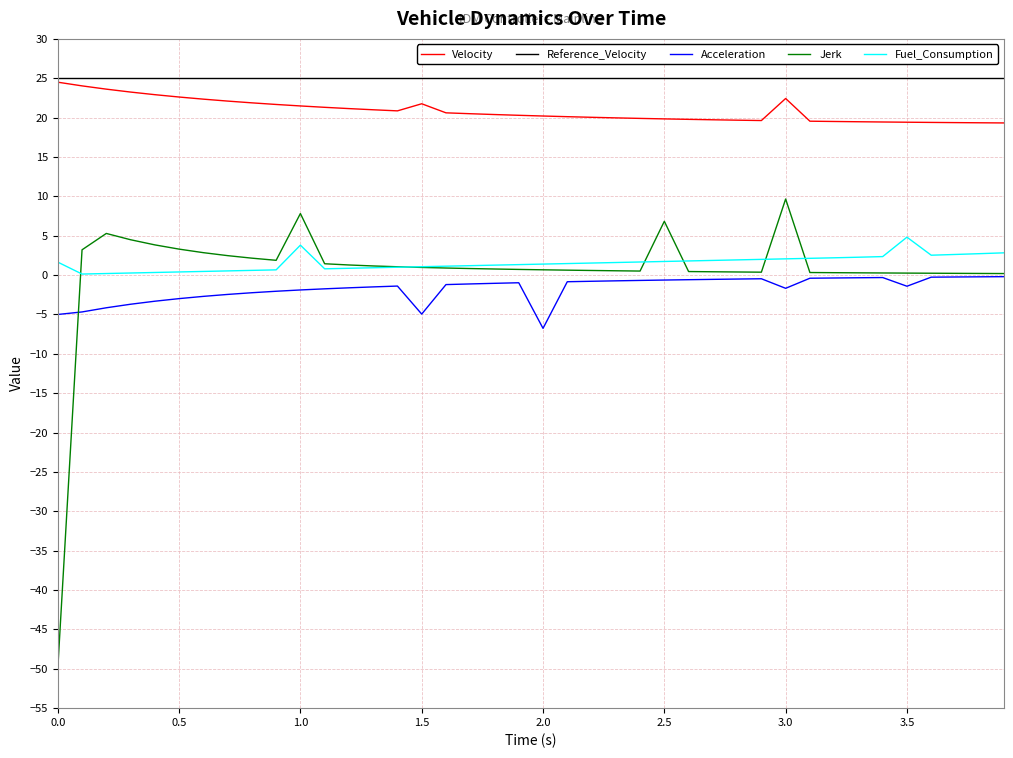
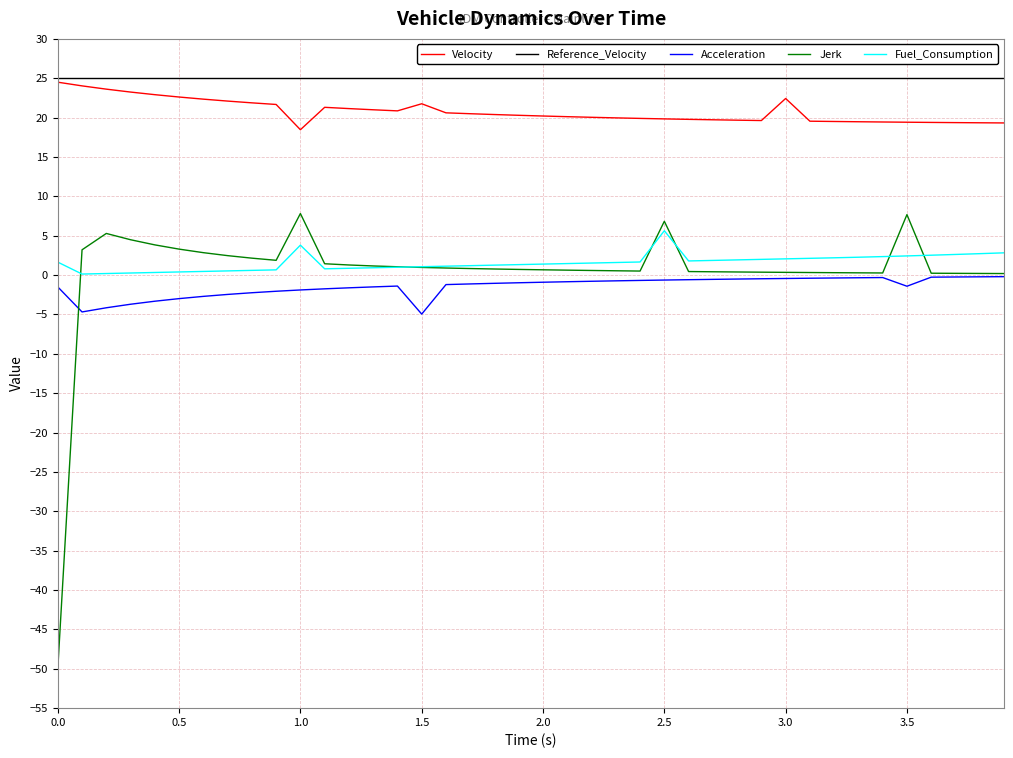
  {
    "Velocity": {
      "0.0": 25,
      "0.5": 23,
-     "1.0": 21,
+     "1.0": 18,
      "1.5": 22,
      "2.0": 20,
      "2.5": 20,
      "3.0": 22,
      "3.5": 19
    },
    "Reference_Velocity": {
      "0.0": 25,
      "0.5": 25,
      "1.0": 25,
      "1.5": 25,
      "2.0": 25,
      "2.5": 25,
      "3.0": 25,
      "3.5": 25
    },
    "Acceleration": {
-     "0.0": -5,
+     "0.0": -2,
      "0.5": -3,
      "1.0": -2,
      "1.5": -5,
-     "2.0": -7,
+     "2.0": -1,
      "2.5": -1,
-     "3.0": -2,
+     "3.0": 0,
      "3.5": -1
    },
    "Jerk": {
      "0.0": -50,
      "0.5": 3,
      "1.0": 8,
      "2.0": 1,
      "2.5": 7,
-     "3.0": 10,
-     "3.5": 0
+     "3.0": 0,
+     "3.5": 8
    },
    "Fuel_Consumption": {
      "0.0": 2,
      "0.5": 0,
      "1.0": 4,
      "2.0": 1,
-     "2.5": 2,
+     "2.5": 6,
      "3.0": 2,
-     "3.5": 5
+     "3.5": 2
    }
  }
